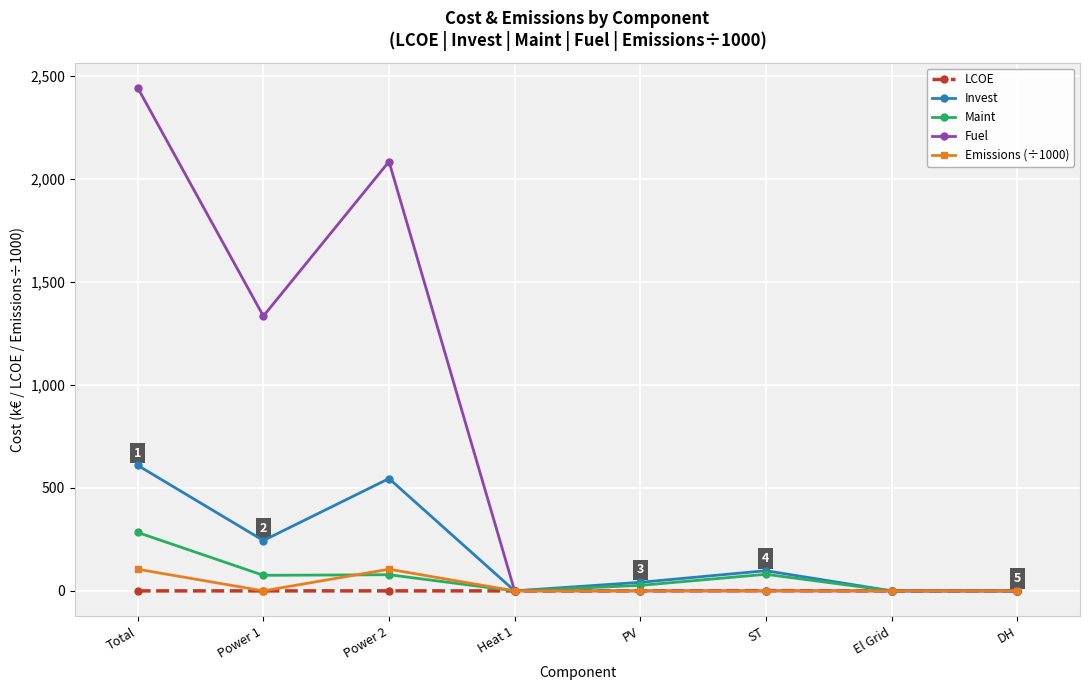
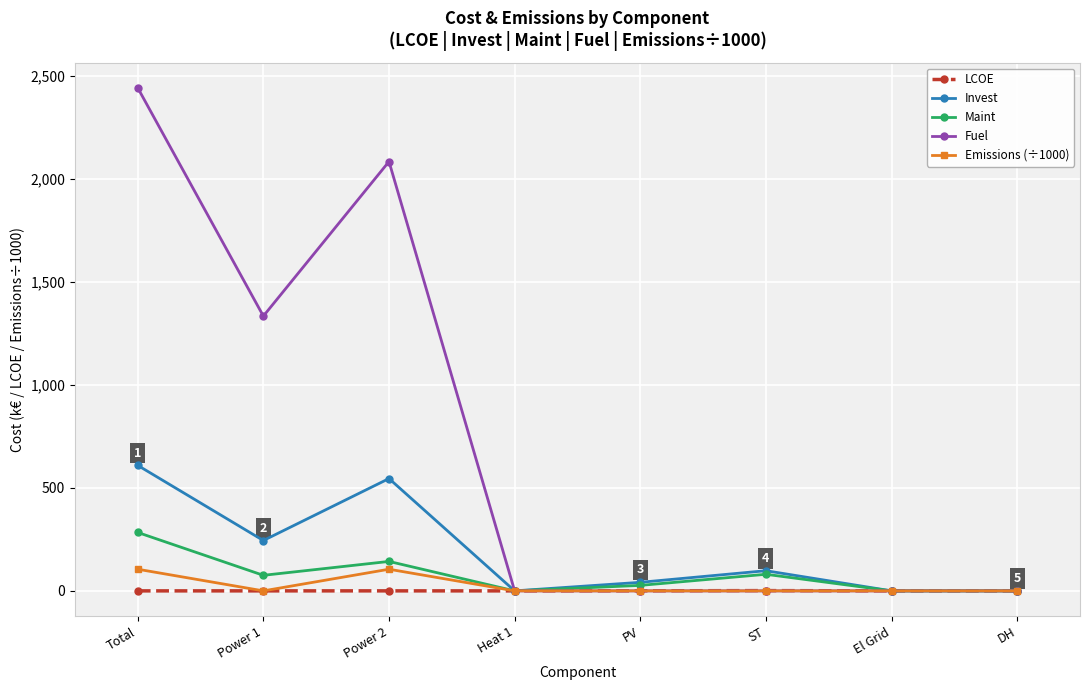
  {
    "LCOE": {
      "Total": "0",
      "Power 2": "0"
    },
    "Invest": {
      "Power 2": "550"
    },
    "Maint": {
      "Total": "280",
      "Power 1": "80",
-     "Power 2": "80",
+     "Power 2": "140",
      "PV": "30",
      "ST": "80"
    },
    "Fuel": {
      "Total": "2,440",
      "Power 1": "1,330",
      "Power 2": "2,090"
    },
    "Emissions (÷1000)": {
      "Total": "110",
      "Power 2": "110"
    }
  }
